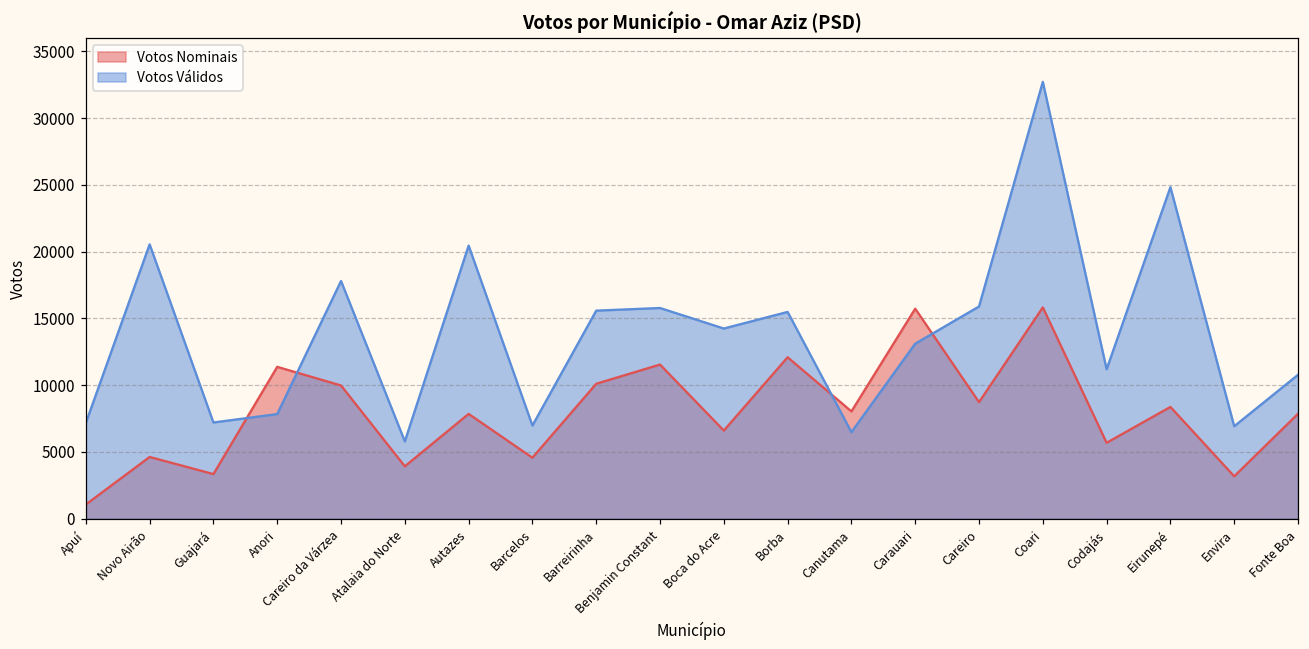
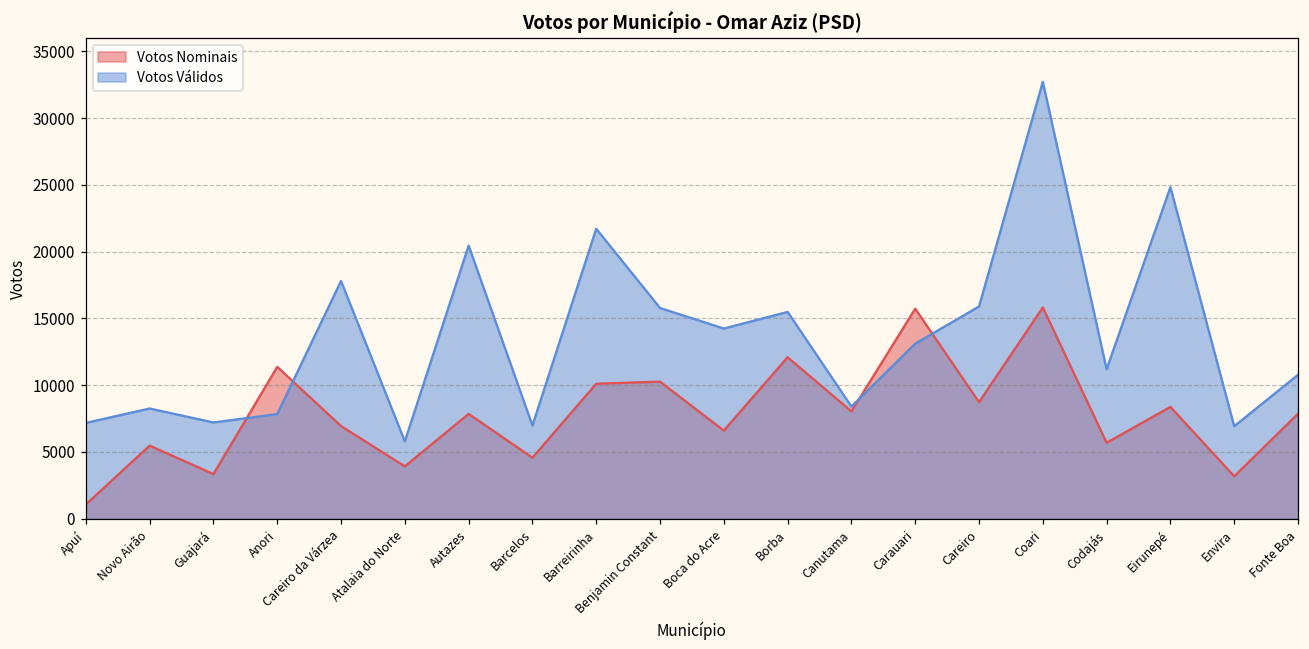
  {
    "Votos Nominais": {
      "Apuí": 1100,
-     "Novo Airão": 4600,
+     "Novo Airão": 5500,
      "Guajará": 3300,
      "Anori": 11400,
-     "Careiro da Várzea": 10000,
+     "Careiro da Várzea": 6900,
      "Atalaia do Norte": 3900,
      "Autazes": 7800,
      "Barcelos": 4600,
      "Barreirinha": 10100,
-     "Benjamin Constant": 11500,
+     "Benjamin Constant": 10300,
      "Boca do Acre": 6600,
      "Borba": 12100,
      "Canutama": 8000,
      "Carauari": 15700,
      "Careiro": 8700,
      "Coari": 15800,
      "Codajás": 5700,
      "Eirunepé": 8400,
      "Envira": 3200,
      "Fonte Boa": 7900
    },
    "Votos Válidos": {
      "Apuí": 7200,
-     "Novo Airão": 20500,
+     "Novo Airão": 8300,
      "Guajará": 7200,
      "Anori": 7800,
      "Careiro da Várzea": 17800,
      "Atalaia do Norte": 5800,
      "Autazes": 20400,
      "Barcelos": 7000,
-     "Barreirinha": 15600,
+     "Barreirinha": 21700,
      "Benjamin Constant": 15800,
      "Boca do Acre": 14200,
      "Borba": 15500,
-     "Canutama": 6500,
+     "Canutama": 8400,
      "Carauari": 13100,
      "Careiro": 15900,
      "Coari": 32700,
      "Codajás": 11200,
      "Eirunepé": 24800,
      "Envira": 6900,
      "Fonte Boa": 10800
    }
  }
